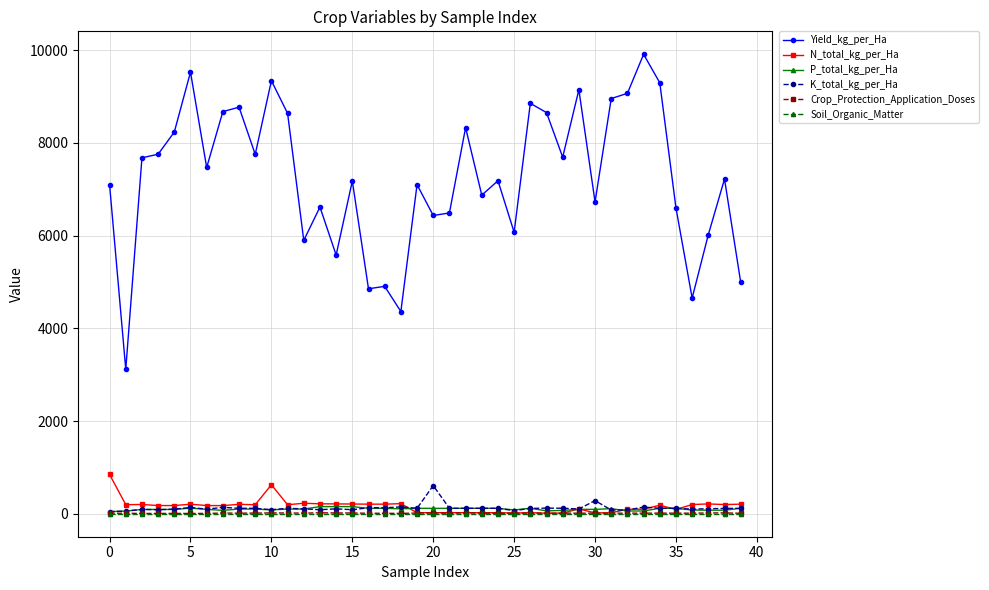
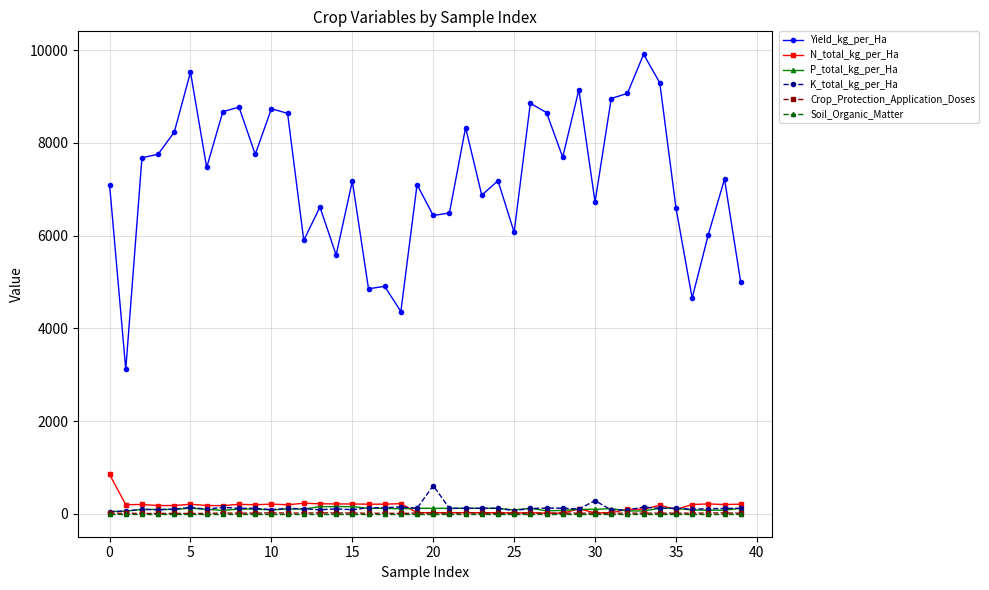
  {
    "Yield_kg_per_Ha": {
      "0": 7100,
      "5": 9500,
-     "10": 9300,
+     "10": 8700,
      "15": 7200,
      "20": 6400,
      "25": 6100,
      "30": 6700,
      "35": 6600
    },
    "N_total_kg_per_Ha": {
      "0": 800,
      "5": 200,
-     "10": 600,
+     "10": 200,
      "15": 200
    },
    "K_total_kg_per_Ha": {
      "15": 100,
      "20": 600,
      "30": 300
    }
  }
